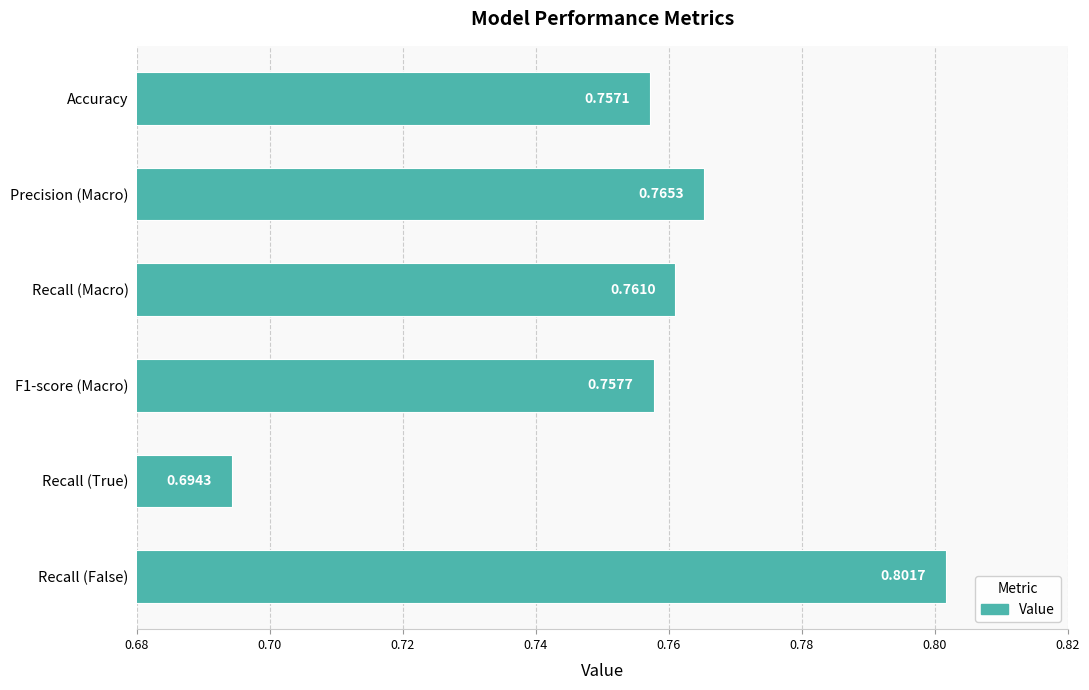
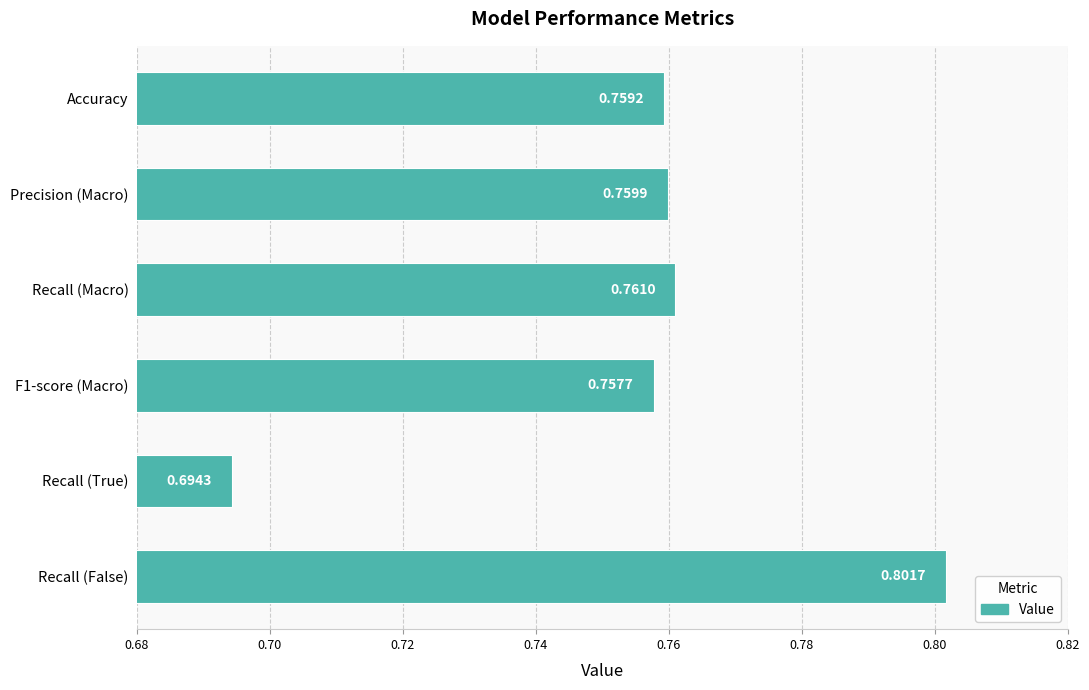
  {
-   "Accuracy": 0.7571,
-   "Precision (Macro)": 0.7653,
+   "Accuracy": 0.7592,
+   "Precision (Macro)": 0.7599,
    "Recall (Macro)": 0.7610,
    "F1-score (Macro)": 0.7577,
    "Recall (True)": 0.6943,
    "Recall (False)": 0.8017
  }
